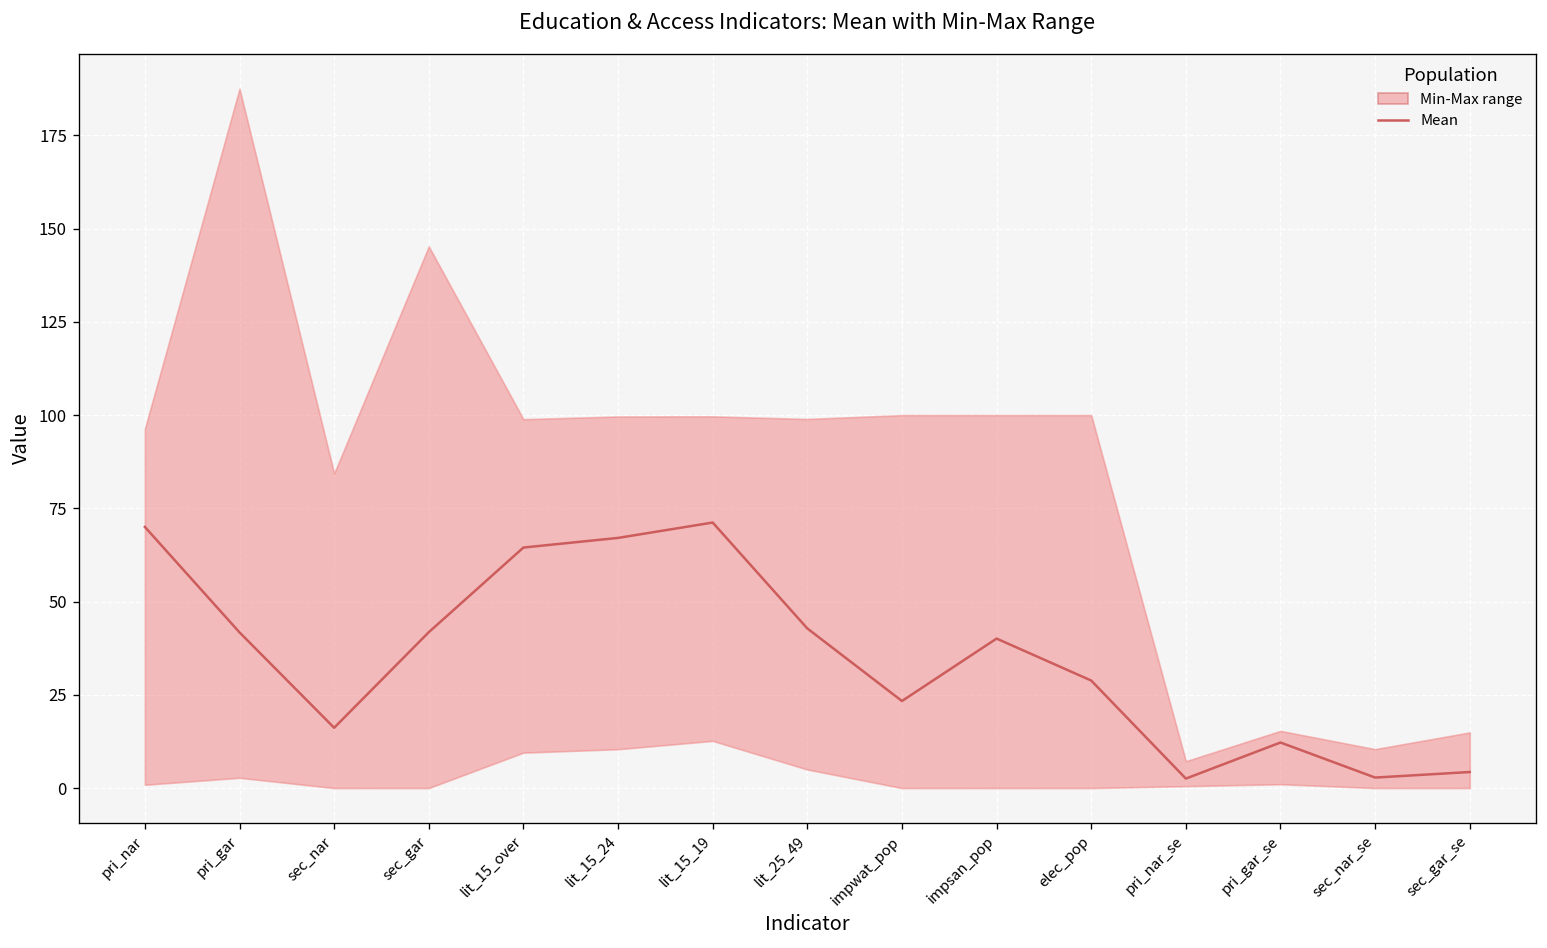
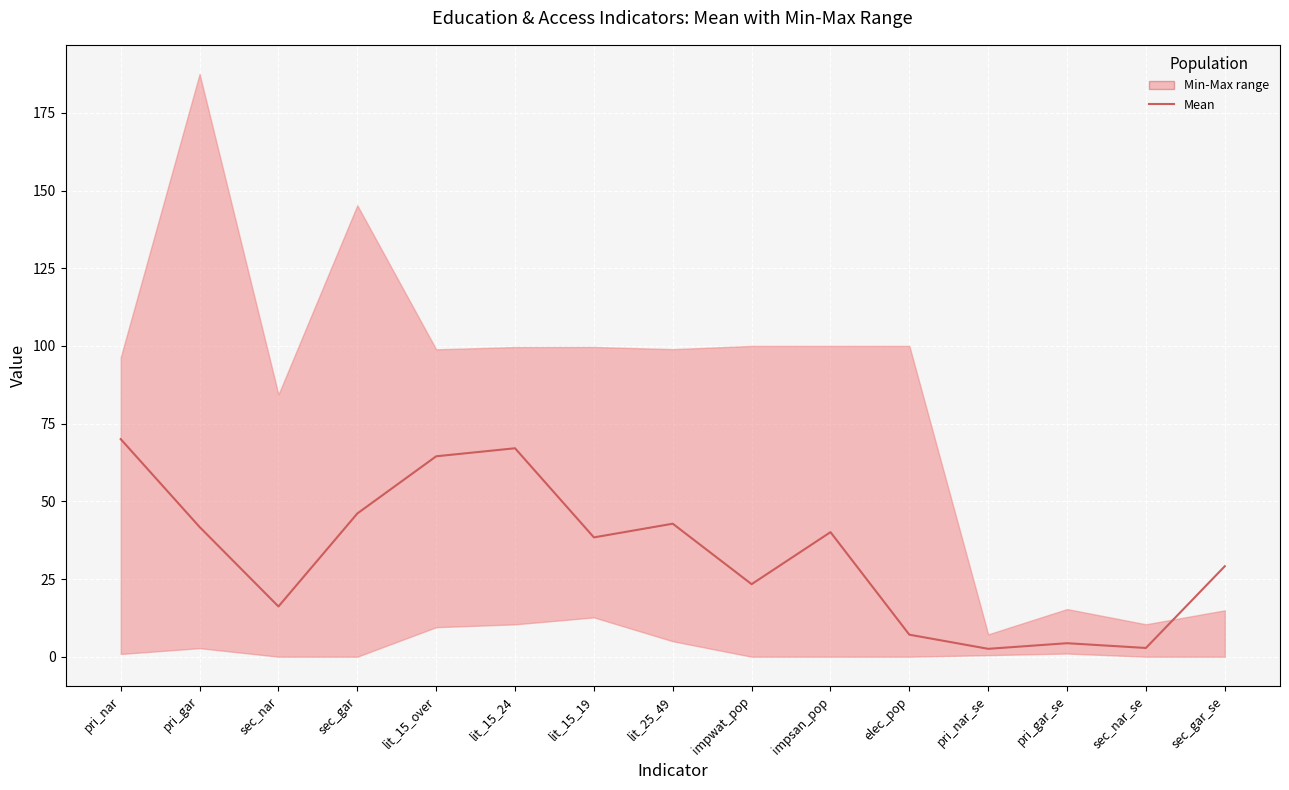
  {
    "Mean": {
      "pri_nar": 70,
      "pri_gar": 42,
      "sec_nar": 16,
-     "sec_gar": 42,
+     "sec_gar": 46,
      "lit_15_over": 64,
      "lit_15_24": 67,
-     "lit_15_19": 71,
+     "lit_15_19": 38,
      "lit_25_49": 43,
      "impwat_pop": 23,
      "impsan_pop": 40,
-     "elec_pop": 29,
+     "elec_pop": 7,
      "pri_nar_se": 3,
-     "pri_gar_se": 12,
+     "pri_gar_se": 4,
      "sec_nar_se": 3,
-     "sec_gar_se": 4
+     "sec_gar_se": 29
    }
  }
